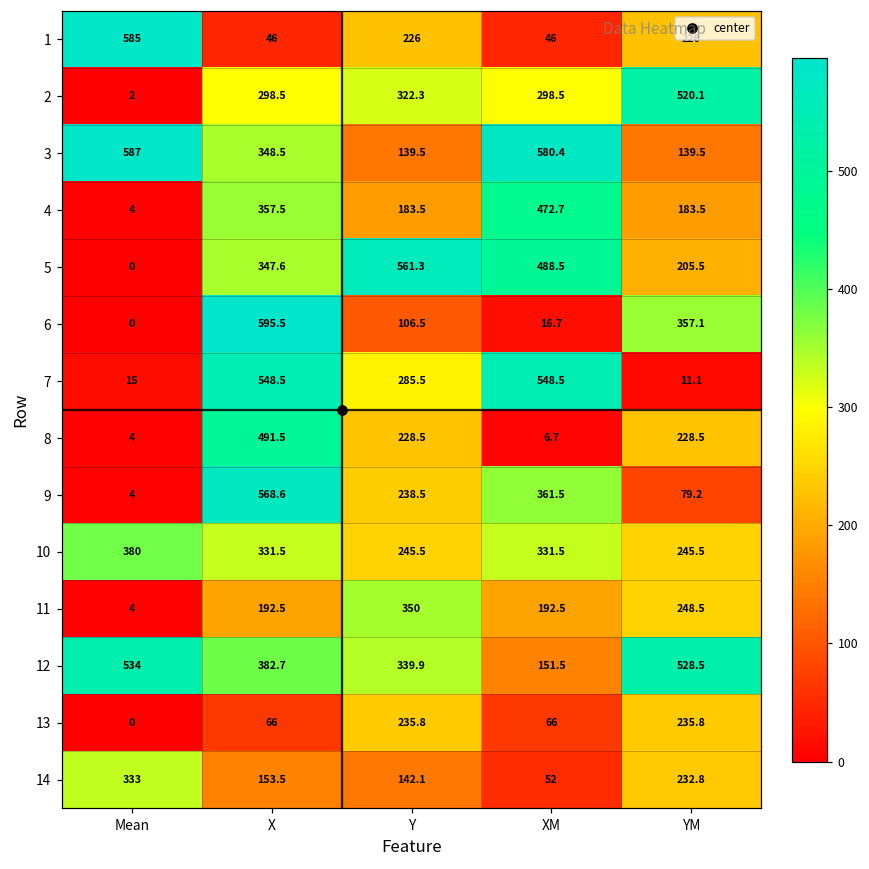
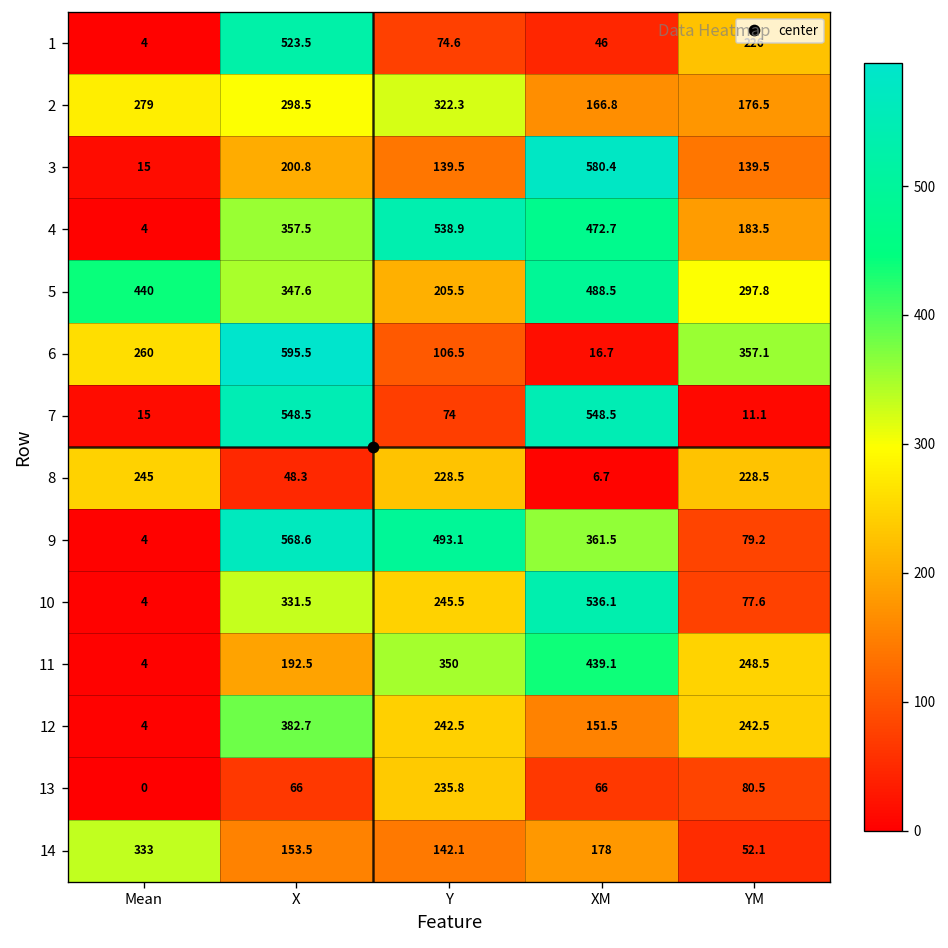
  {
    "1": {
-     "Mean": 585,
-     "X": 46,
-     "Y": 226,
+     "Mean": 4,
+     "X": 523.5,
+     "Y": 74.6,
      "XM": 46
    },
    "2": {
-     "Mean": 2,
+     "Mean": 279,
      "X": 298.5,
      "Y": 322.3,
-     "XM": 298.5,
-     "YM": 520.1
+     "XM": 166.8,
+     "YM": 176.5
    },
    "3": {
-     "Mean": 587,
-     "X": 348.5,
+     "Mean": 15,
+     "X": 200.8,
      "Y": 139.5,
      "XM": 580.4,
      "YM": 139.5
    },
    "4": {
      "Mean": 4,
      "X": 357.5,
-     "Y": 183.5,
+     "Y": 538.9,
      "XM": 472.7,
      "YM": 183.5
    },
    "5": {
-     "Mean": 0,
+     "Mean": 440,
      "X": 347.6,
-     "Y": 561.3,
+     "Y": 205.5,
      "XM": 488.5,
-     "YM": 205.5
+     "YM": 297.8
    },
    "6": {
-     "Mean": 0,
+     "Mean": 260,
      "X": 595.5,
      "Y": 106.5,
      "XM": 16.7,
      "YM": 357.1
    },
    "7": {
      "Mean": 15,
      "X": 548.5,
-     "Y": 285.5,
+     "Y": 74,
      "XM": 548.5,
      "YM": 11.1
    },
    "8": {
-     "Mean": 4,
-     "X": 491.5,
+     "Mean": 245,
+     "X": 48.3,
      "Y": 228.5,
      "XM": 6.7,
      "YM": 228.5
    },
    "9": {
      "Mean": 4,
      "X": 568.6,
-     "Y": 238.5,
+     "Y": 493.1,
      "XM": 361.5,
      "YM": 79.2
    },
    "10": {
-     "Mean": 380,
+     "Mean": 4,
      "X": 331.5,
      "Y": 245.5,
-     "XM": 331.5,
-     "YM": 245.5
+     "XM": 536.1,
+     "YM": 77.6
    },
    "11": {
      "Mean": 4,
      "X": 192.5,
      "Y": 350,
-     "XM": 192.5,
+     "XM": 439.1,
      "YM": 248.5
    },
    "12": {
-     "Mean": 534,
+     "Mean": 4,
      "X": 382.7,
-     "Y": 339.9,
+     "Y": 242.5,
      "XM": 151.5,
-     "YM": 528.5
+     "YM": 242.5
    },
    "13": {
      "Mean": 0,
      "X": 66,
      "Y": 235.8,
      "XM": 66,
-     "YM": 235.8
+     "YM": 80.5
    },
    "14": {
      "Mean": 333,
      "X": 153.5,
      "Y": 142.1,
-     "XM": 52,
-     "YM": 232.8
+     "XM": 178,
+     "YM": 52.1
    }
  }
